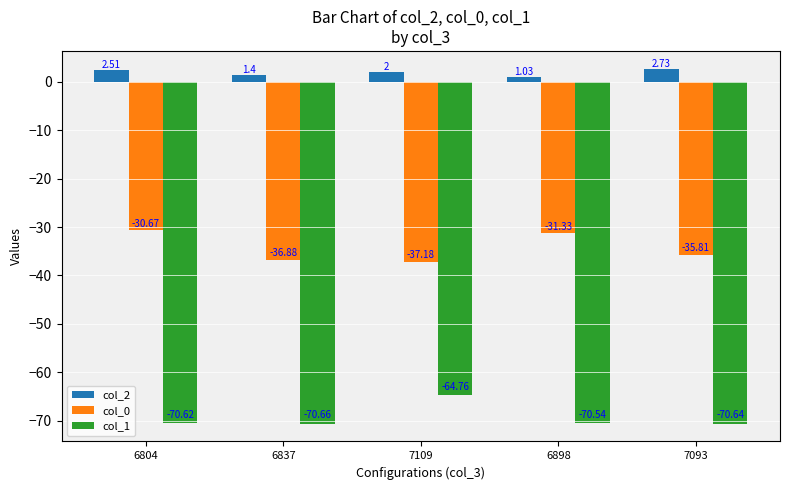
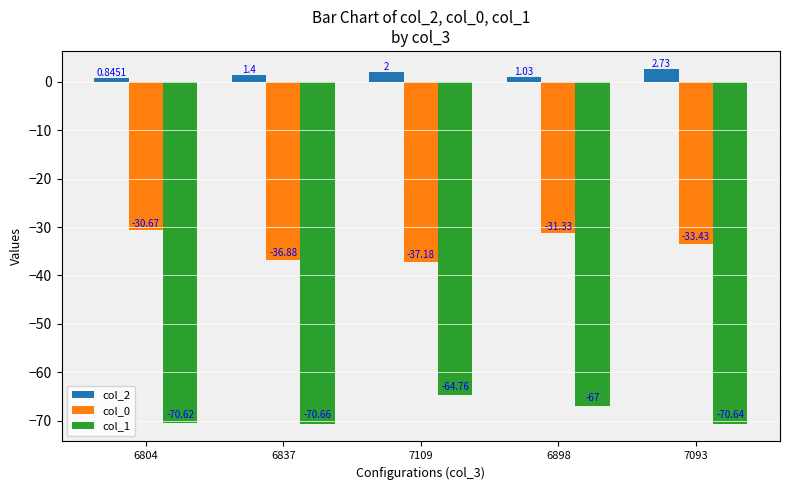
  {
    "col_2": {
-     "6804": 2.51,
+     "6804": 0.8451,
      "6837": 1.4,
      "7109": 2,
      "6898": 1.03,
      "7093": 2.73
    },
    "col_0": {
      "6804": -30.67,
      "6837": -36.88,
      "7109": -37.18,
      "6898": -31.33,
-     "7093": -35.81
+     "7093": -33.43
    },
    "col_1": {
      "6804": -70.62,
      "6837": -70.66,
      "7109": -64.76,
-     "6898": -70.54,
+     "6898": -67,
      "7093": -70.64
    }
  }
